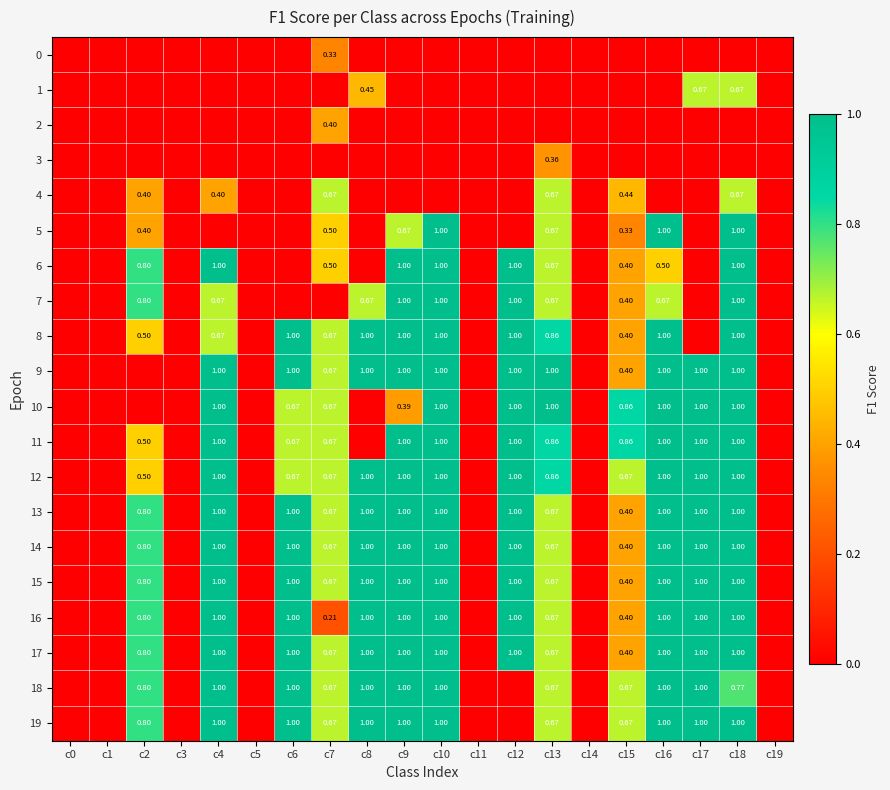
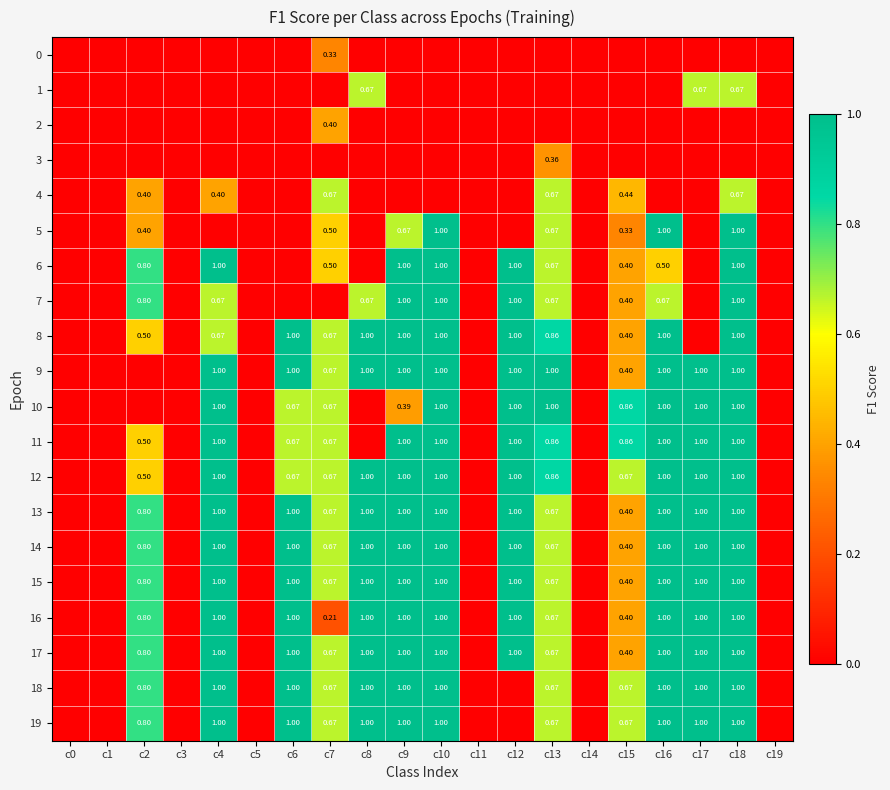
  {
    "0": {
      "c7": 0.33
    },
    "1": {
-     "c8": 0.45,
+     "c8": 0.67,
      "c17": 0.67,
      "c18": 0.67
    },
    "2": {
      "c7": 0.40
    },
    "3": {
      "c13": 0.36
    },
    "4": {
      "c2": 0.40,
      "c4": 0.40,
      "c7": 0.67,
      "c13": 0.67,
      "c15": 0.44,
      "c18": 0.67
    },
    "5": {
      "c2": 0.40,
      "c7": 0.50,
      "c9": 0.67,
      "c10": 1.00,
      "c13": 0.67,
      "c15": 0.33,
      "c16": 1.00,
      "c18": 1.00
    },
    "6": {
      "c2": 0.80,
      "c4": 1.00,
      "c7": 0.50,
      "c9": 1.00,
      "c10": 1.00,
      "c12": 1.00,
      "c13": 0.67,
      "c15": 0.40,
      "c16": 0.50,
      "c18": 1.00
    },
    "7": {
      "c2": 0.80,
      "c4": 0.67,
      "c8": 0.67,
      "c9": 1.00,
      "c10": 1.00,
      "c12": 1.00,
      "c13": 0.67,
      "c15": 0.40,
      "c16": 0.67,
      "c18": 1.00
    },
    "8": {
      "c2": 0.50,
      "c4": 0.67,
      "c6": 1.00,
      "c7": 0.67,
      "c8": 1.00,
      "c9": 1.00,
      "c10": 1.00,
      "c12": 1.00,
      "c13": 0.86,
      "c15": 0.40,
      "c16": 1.00,
      "c18": 1.00
    },
    "9": {
      "c4": 1.00,
      "c6": 1.00,
      "c7": 0.67,
      "c8": 1.00,
      "c9": 1.00,
      "c10": 1.00,
      "c12": 1.00,
      "c13": 1.00,
      "c15": 0.40,
      "c16": 1.00,
      "c17": 1.00,
      "c18": 1.00
    },
    "10": {
      "c4": 1.00,
      "c6": 0.67,
      "c7": 0.67,
      "c9": 0.39,
      "c10": 1.00,
      "c12": 1.00,
      "c13": 1.00,
      "c15": 0.86,
      "c16": 1.00,
      "c17": 1.00,
      "c18": 1.00
    },
    "11": {
      "c2": 0.50,
      "c4": 1.00,
      "c6": 0.67,
      "c7": 0.67,
      "c9": 1.00,
      "c10": 1.00,
      "c12": 1.00,
      "c13": 0.86,
      "c15": 0.86,
      "c16": 1.00,
      "c17": 1.00,
      "c18": 1.00
    },
    "12": {
      "c2": 0.50,
      "c4": 1.00,
      "c6": 0.67,
      "c7": 0.67,
      "c8": 1.00,
      "c9": 1.00,
      "c10": 1.00,
      "c12": 1.00,
      "c13": 0.86,
      "c15": 0.67,
      "c16": 1.00,
      "c17": 1.00,
      "c18": 1.00
    },
    "13": {
      "c2": 0.80,
      "c4": 1.00,
      "c6": 1.00,
      "c7": 0.67,
      "c8": 1.00,
      "c9": 1.00,
      "c10": 1.00,
      "c12": 1.00,
      "c13": 0.67,
      "c15": 0.40,
      "c16": 1.00,
      "c17": 1.00,
      "c18": 1.00
    },
    "14": {
      "c2": 0.80,
      "c4": 1.00,
      "c6": 1.00,
      "c7": 0.67,
      "c8": 1.00,
      "c9": 1.00,
      "c10": 1.00,
      "c12": 1.00,
      "c13": 0.67,
      "c15": 0.40,
      "c16": 1.00,
      "c17": 1.00,
      "c18": 1.00
    },
    "15": {
      "c2": 0.80,
      "c4": 1.00,
      "c6": 1.00,
      "c7": 0.67,
      "c8": 1.00,
      "c9": 1.00,
      "c10": 1.00,
      "c12": 1.00,
      "c13": 0.67,
      "c15": 0.40,
      "c16": 1.00,
      "c17": 1.00,
      "c18": 1.00
    },
    "16": {
      "c2": 0.80,
      "c4": 1.00,
      "c6": 1.00,
      "c7": 0.21,
      "c8": 1.00,
      "c9": 1.00,
      "c10": 1.00,
      "c12": 1.00,
      "c13": 0.67,
      "c15": 0.40,
      "c16": 1.00,
      "c17": 1.00,
      "c18": 1.00
    },
    "17": {
      "c2": 0.80,
      "c4": 1.00,
      "c6": 1.00,
      "c7": 0.67,
      "c8": 1.00,
      "c9": 1.00,
      "c10": 1.00,
      "c12": 1.00,
      "c13": 0.67,
      "c15": 0.40,
      "c16": 1.00,
      "c17": 1.00,
      "c18": 1.00
    },
    "18": {
      "c2": 0.80,
      "c4": 1.00,
      "c6": 1.00,
      "c7": 0.67,
      "c8": 1.00,
      "c9": 1.00,
      "c10": 1.00,
      "c13": 0.67,
      "c15": 0.67,
      "c16": 1.00,
      "c17": 1.00,
-     "c18": 0.77
+     "c18": 1.00
    },
    "19": {
      "c2": 0.80,
      "c4": 1.00,
      "c6": 1.00,
      "c7": 0.67,
      "c8": 1.00,
      "c9": 1.00,
      "c10": 1.00,
      "c13": 0.67,
      "c15": 0.67,
      "c16": 1.00,
      "c17": 1.00,
      "c18": 1.00
    }
  }
